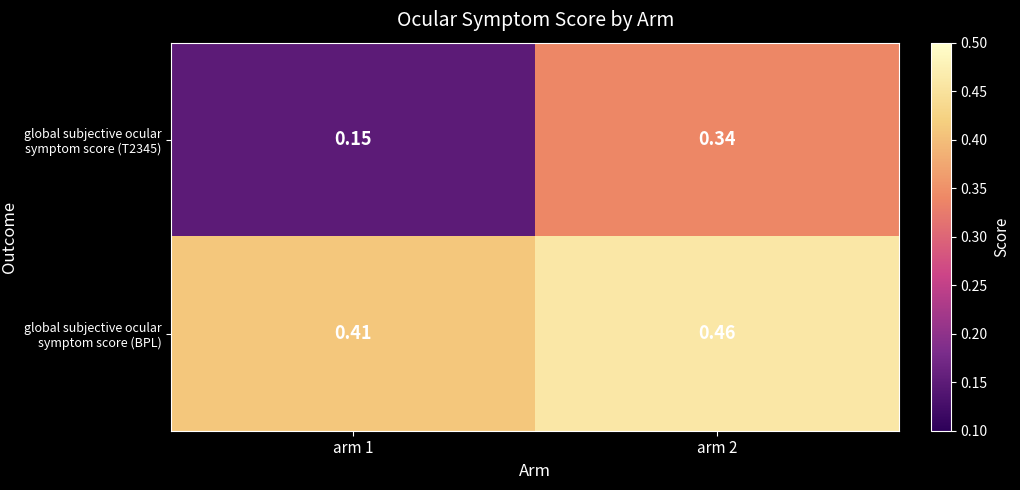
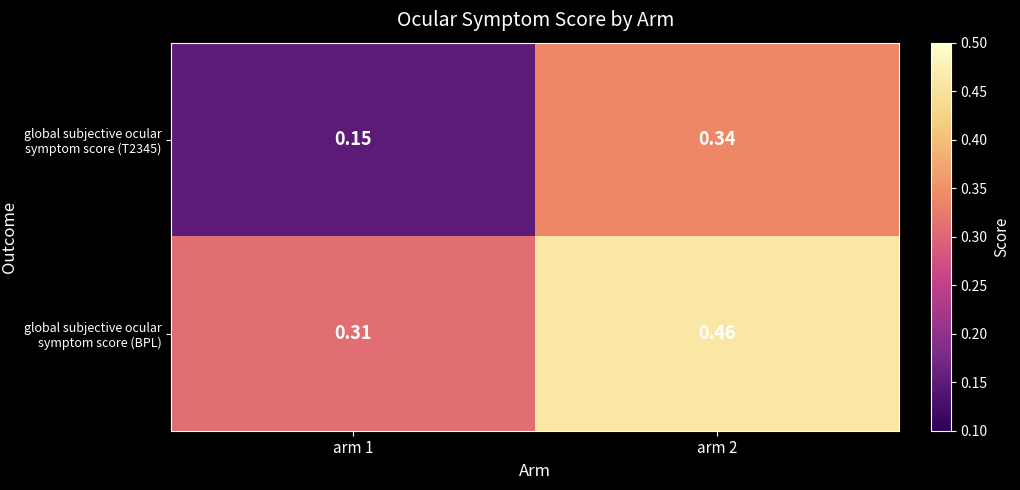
  {
    "global subjective ocular symptom score (T2345)": {
      "arm 1": 0.15,
      "arm 2": 0.34
    },
    "global subjective ocular symptom score (BPL)": {
-     "arm 1": 0.41,
+     "arm 1": 0.31,
      "arm 2": 0.46
    }
  }
